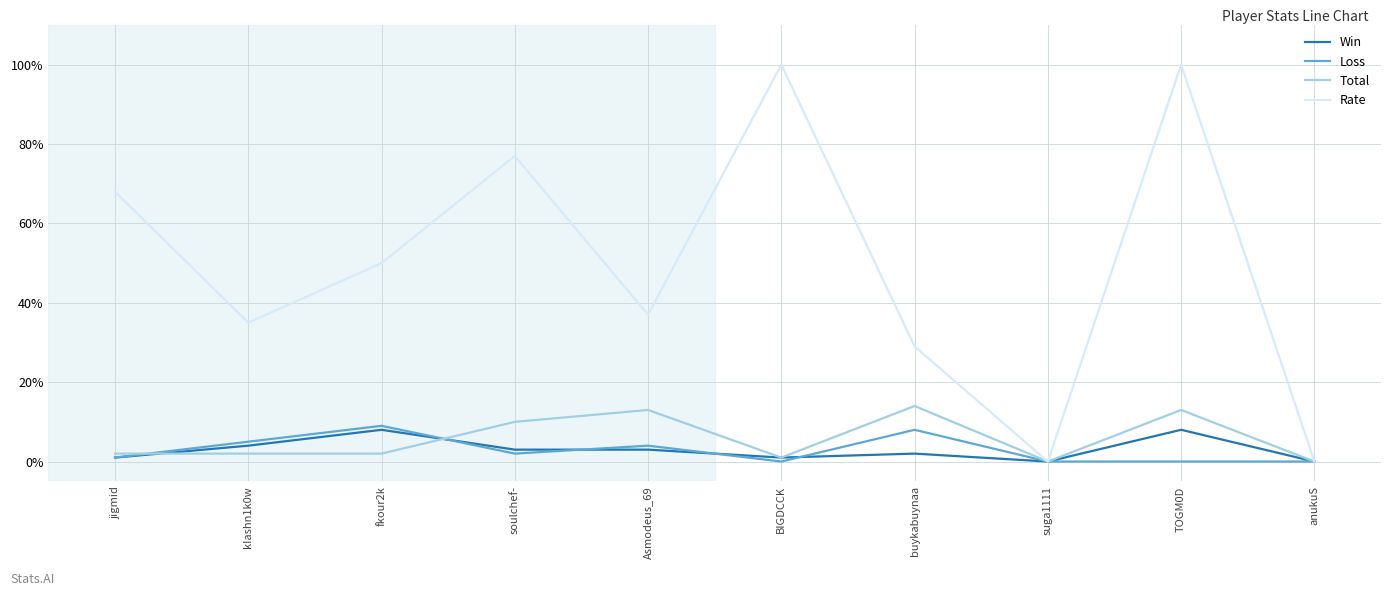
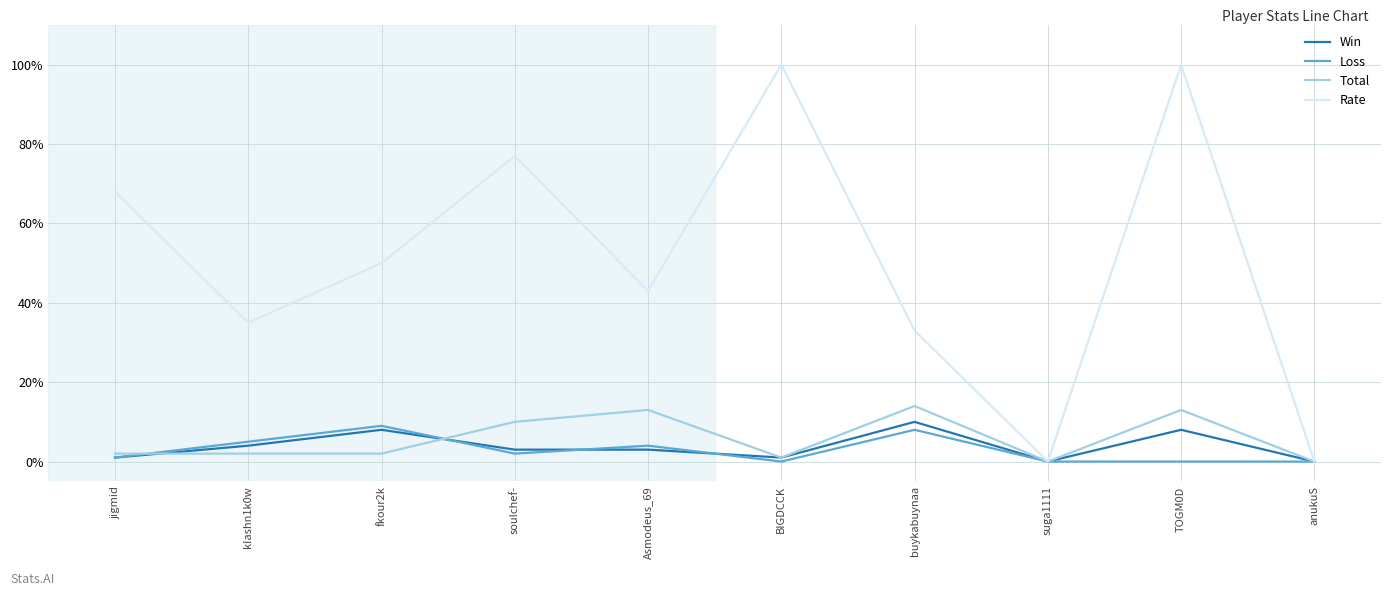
  {
    "Win": {
      "kIashn1k0w": "4%",
      "fkour2k": "8%",
      "soulchef-": "3%",
      "Asmodeus_69": "3%",
-     "buykabuynaa": "2%",
+     "buykabuynaa": "10%",
      "TOGM0D": "8%"
    },
    "Loss": {
      "kIashn1k0w": "5%",
      "fkour2k": "9%",
      "soulchef-": "2%",
      "Asmodeus_69": "4%",
      "BIGDCCK": "0%",
      "buykabuynaa": "8%",
      "TOGM0D": "0%"
    },
    "Total": {
      "jigmid": "2%",
      "kIashn1k0w": "2%",
      "fkour2k": "2%",
      "soulchef-": "10%",
      "Asmodeus_69": "13%",
      "buykabuynaa": "14%",
      "TOGM0D": "13%"
    },
    "Rate": {
      "jigmid": "68%",
      "kIashn1k0w": "35%",
      "fkour2k": "50%",
      "soulchef-": "77%",
-     "Asmodeus_69": "37%",
+     "Asmodeus_69": "43%",
      "BIGDCCK": "100%",
-     "buykabuynaa": "29%",
+     "buykabuynaa": "33%",
      "TOGM0D": "100%"
    }
  }
